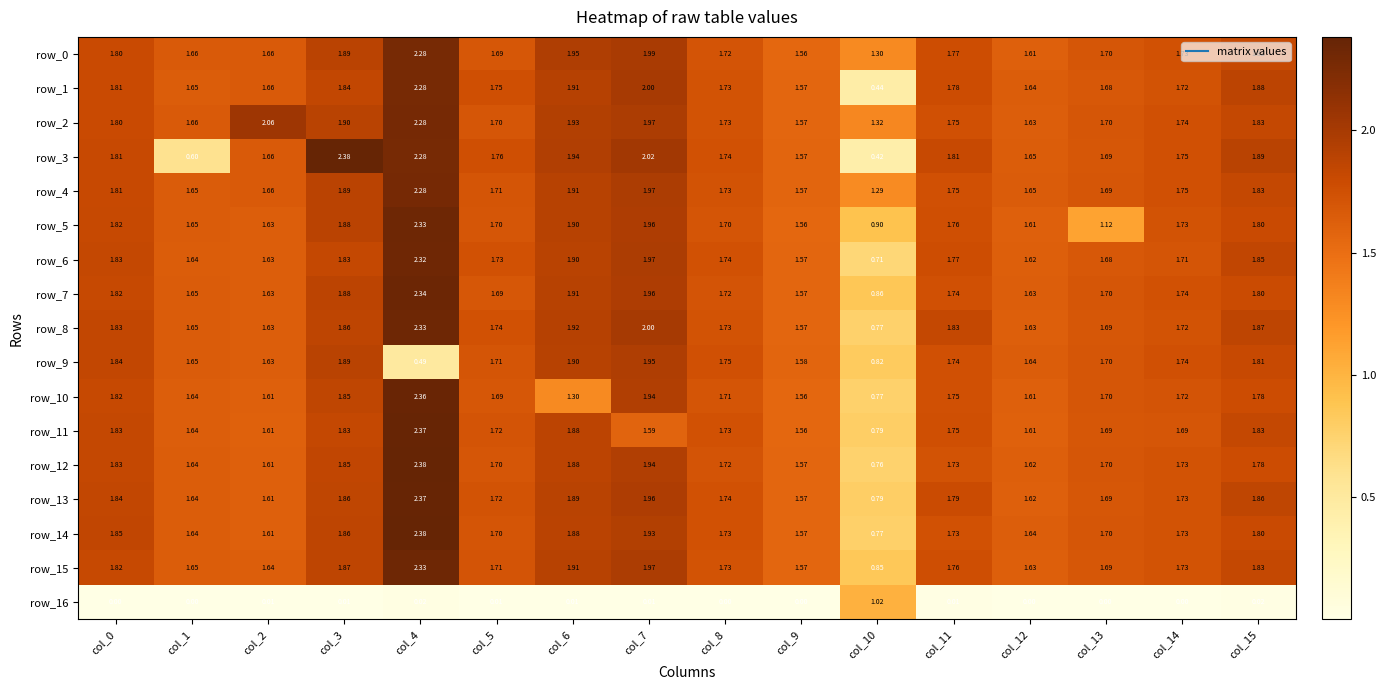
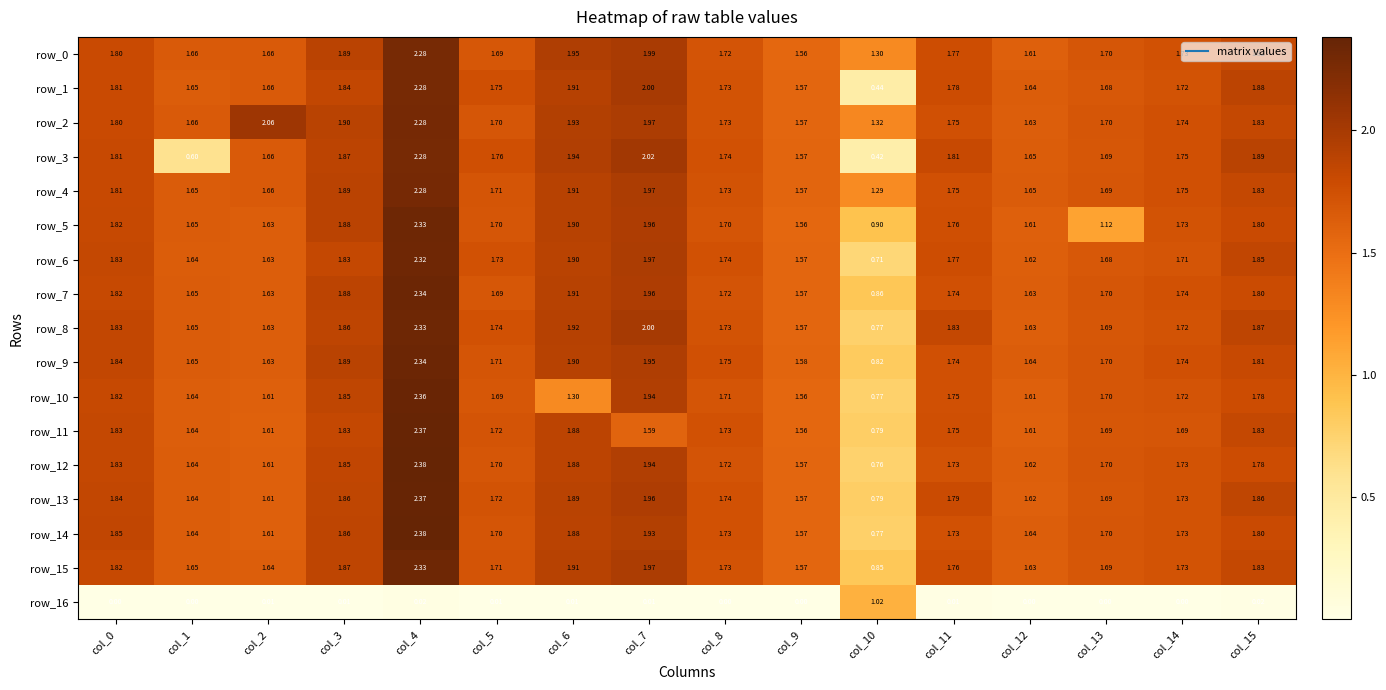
  {
    "row_3": {
      "col_0": 1.81,
      "col_1": 0.60,
      "col_2": 1.66,
-     "col_3": 2.38,
+     "col_3": 1.87,
      "col_4": 2.28,
      "col_5": 1.76,
      "col_6": 1.94,
      "col_7": 2.02,
      "col_8": 1.74,
      "col_9": 1.57,
      "col_10": 0.42,
      "col_11": 1.81,
      "col_12": 1.65,
      "col_13": 1.69,
      "col_14": 1.75,
      "col_15": 1.89
    },
    "row_9": {
      "col_0": 1.84,
      "col_1": 1.65,
      "col_2": 1.63,
      "col_3": 1.89,
-     "col_4": 0.49,
+     "col_4": 2.34,
      "col_5": 1.71,
      "col_6": 1.90,
      "col_7": 1.95,
      "col_8": 1.75,
      "col_9": 1.58,
      "col_10": 0.82,
      "col_11": 1.74,
      "col_12": 1.64,
      "col_13": 1.70,
      "col_14": 1.74,
      "col_15": 1.81
    }
  }
